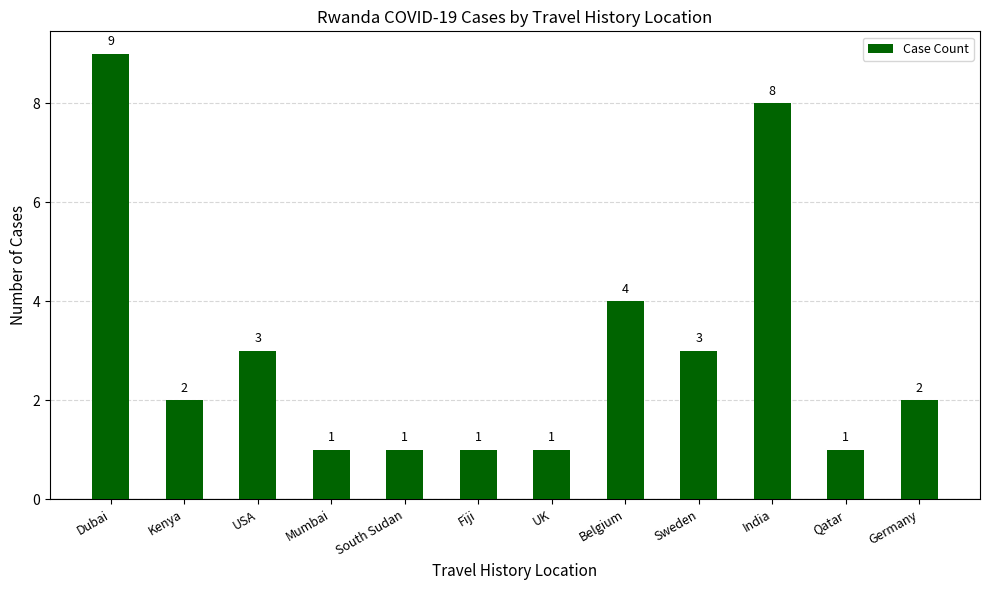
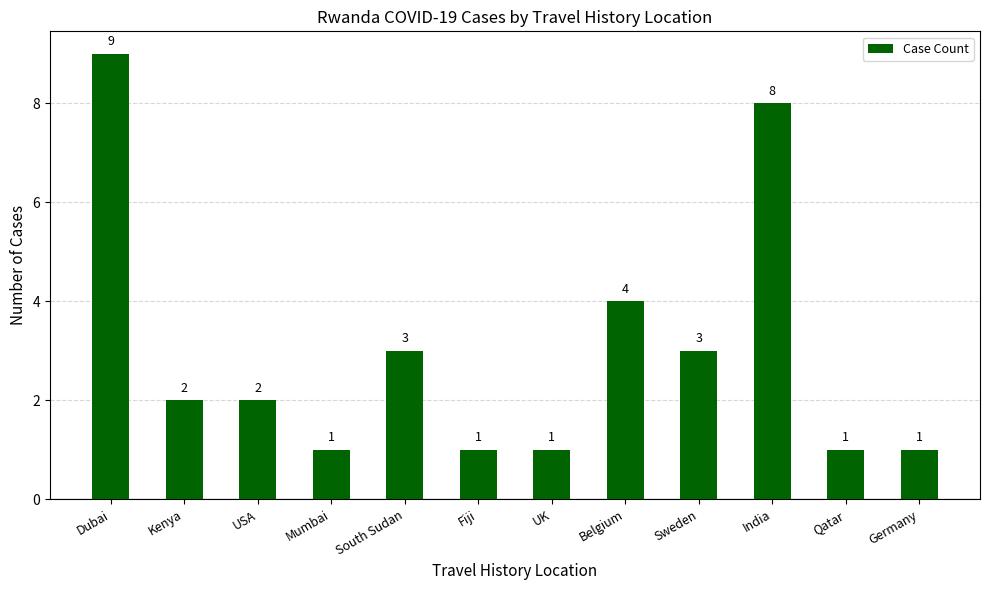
  {
    "Dubai": 9,
    "Kenya": 2,
-   "USA": 3,
+   "USA": 2,
    "Mumbai": 1,
-   "South Sudan": 1,
+   "South Sudan": 3,
    "Fiji": 1,
    "UK": 1,
    "Belgium": 4,
    "Sweden": 3,
    "India": 8,
    "Qatar": 1,
-   "Germany": 2
+   "Germany": 1
  }
